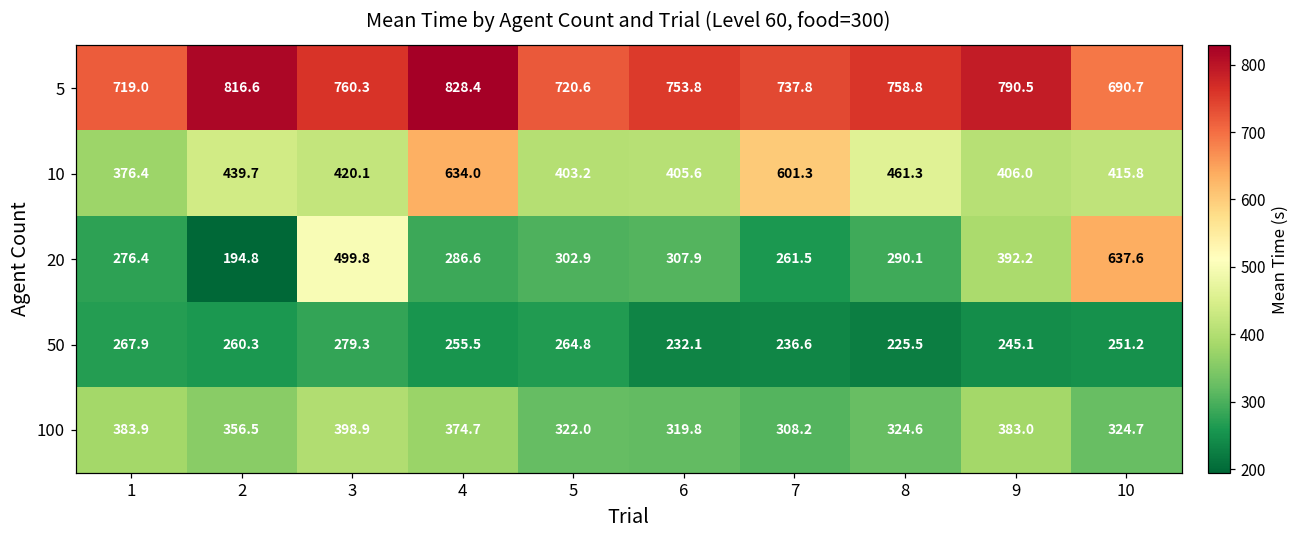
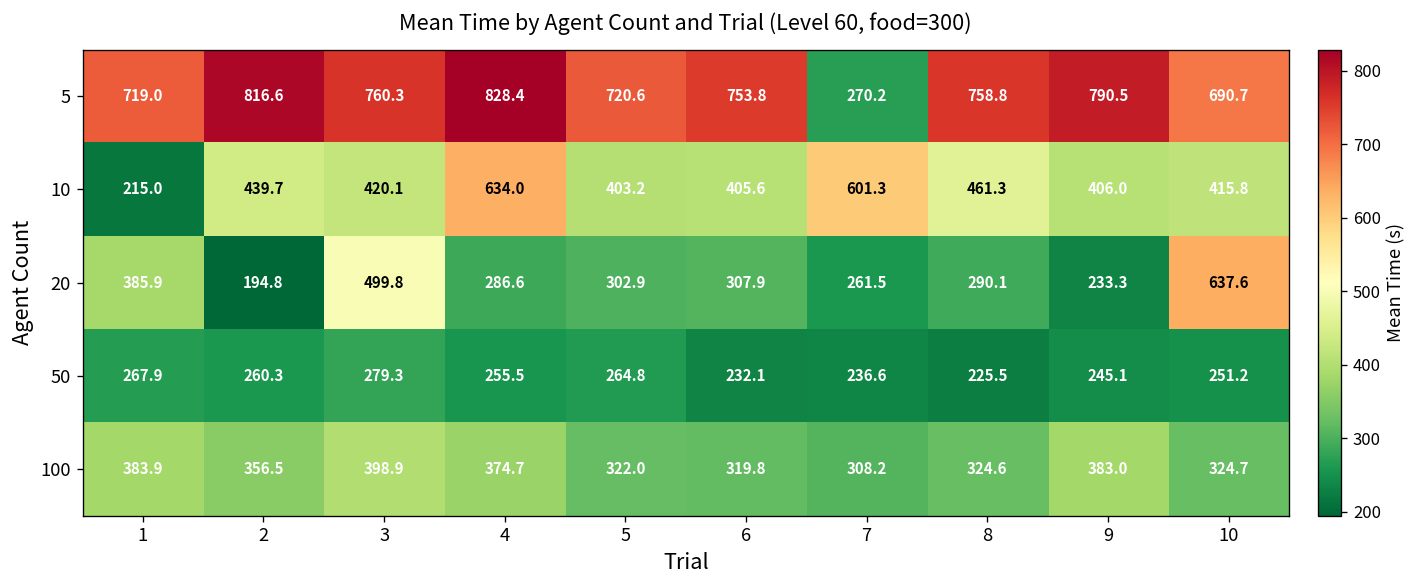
  {
    "5": {
      "1": 719.0,
      "2": 816.6,
      "3": 760.3,
      "4": 828.4,
      "5": 720.6,
      "6": 753.8,
-     "7": 737.8,
+     "7": 270.2,
      "8": 758.8,
      "9": 790.5,
      "10": 690.7
    },
    "10": {
-     "1": 376.4,
+     "1": 215.0,
      "2": 439.7,
      "3": 420.1,
      "4": 634.0,
      "5": 403.2,
      "6": 405.6,
      "7": 601.3,
      "8": 461.3,
      "9": 406.0,
      "10": 415.8
    },
    "20": {
-     "1": 276.4,
+     "1": 385.9,
      "2": 194.8,
      "3": 499.8,
      "4": 286.6,
      "5": 302.9,
      "6": 307.9,
      "7": 261.5,
      "8": 290.1,
-     "9": 392.2,
+     "9": 233.3,
      "10": 637.6
    },
    "50": {
      "1": 267.9,
      "2": 260.3,
      "3": 279.3,
      "4": 255.5,
      "5": 264.8,
      "6": 232.1,
      "7": 236.6,
      "8": 225.5,
      "9": 245.1,
      "10": 251.2
    },
    "100": {
      "1": 383.9,
      "2": 356.5,
      "3": 398.9,
      "4": 374.7,
      "5": 322.0,
      "6": 319.8,
      "7": 308.2,
      "8": 324.6,
      "9": 383.0,
      "10": 324.7
    }
  }
